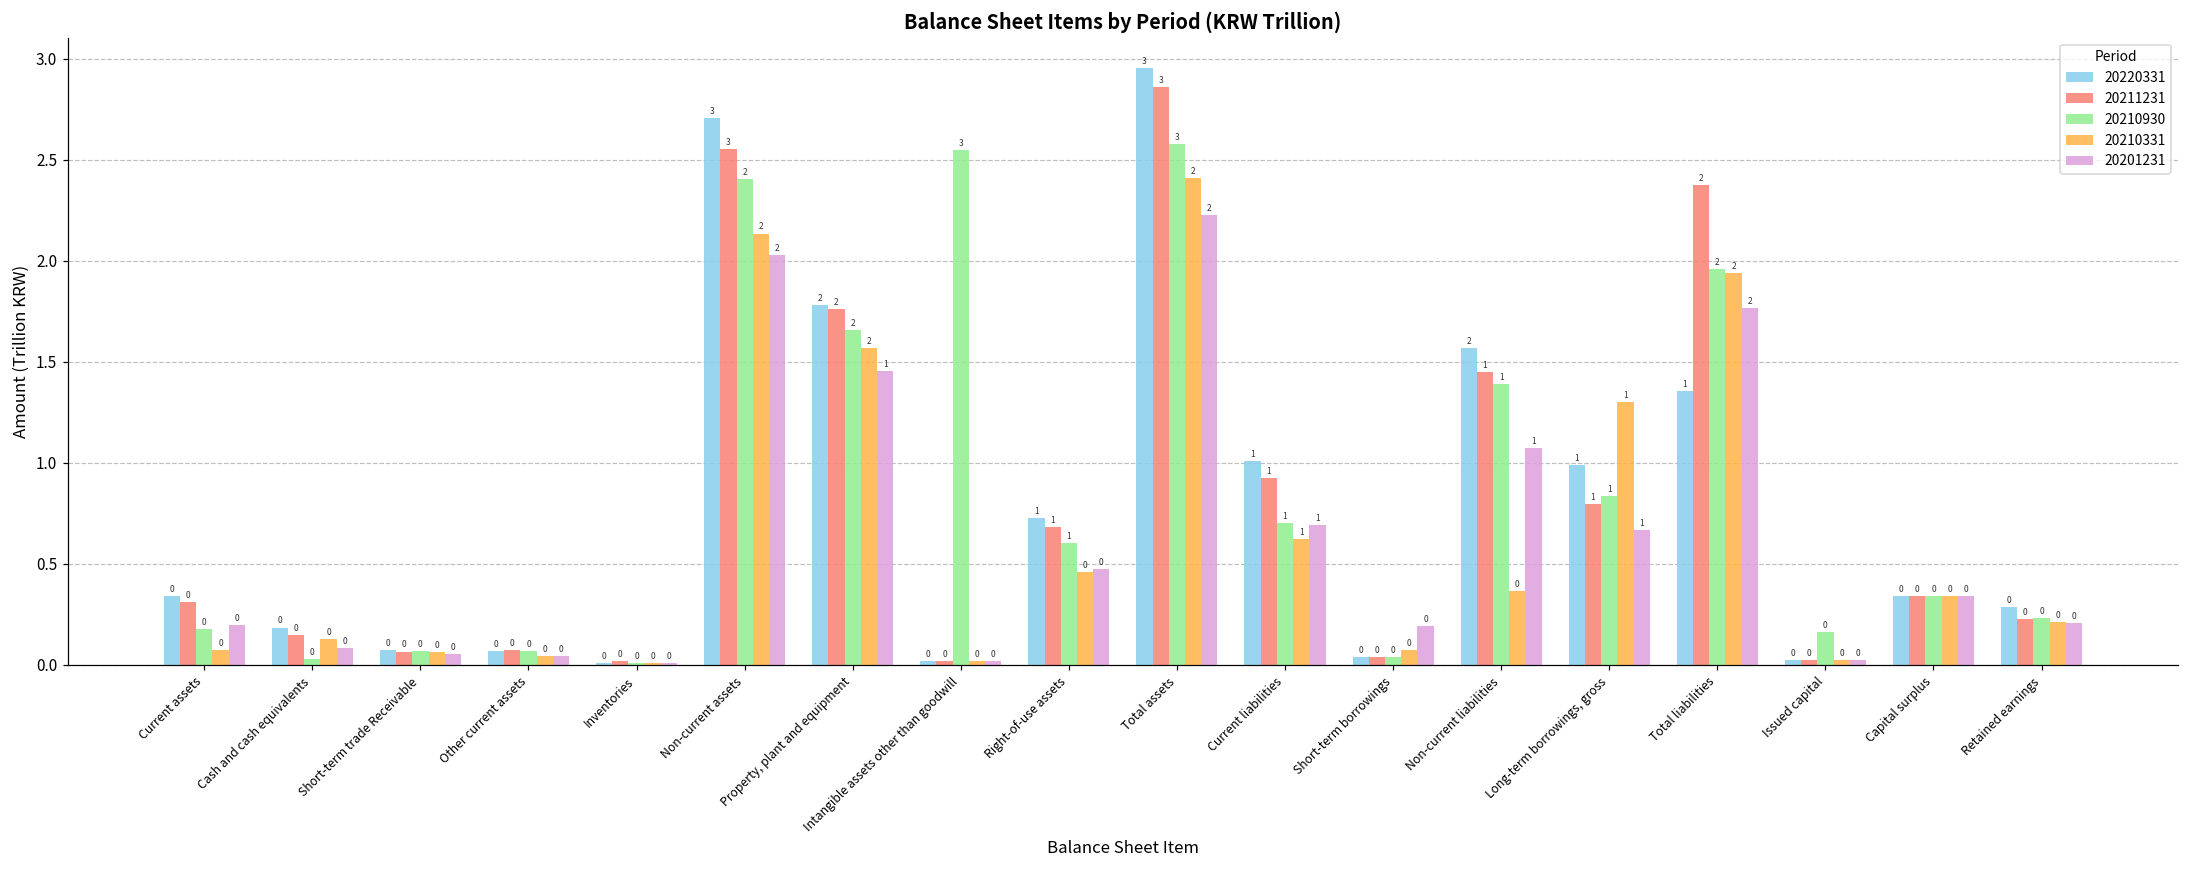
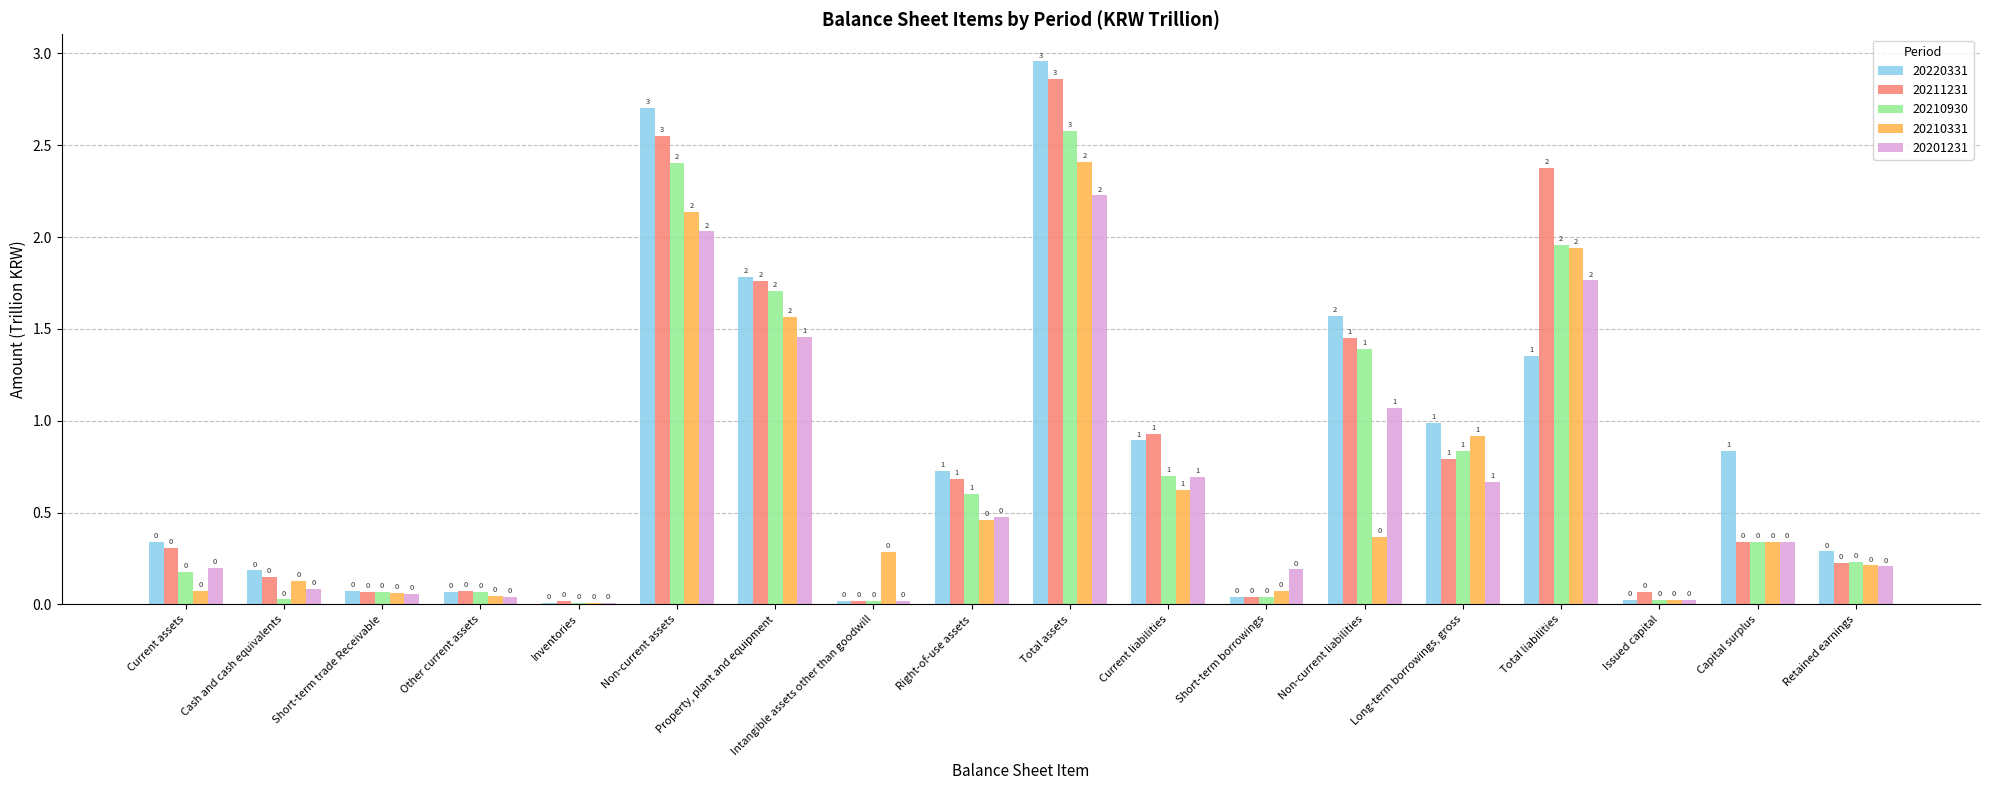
  {
    "20220331": {
      "Current assets": 0,
      "Cash and cash equivalents": 0,
      "Short-term trade Receivable": 0,
      "Other current assets": 0,
      "Inventories": 0,
      "Non-current assets": 3,
      "Property, plant and equipment": 2,
      "Intangible assets other than goodwill": 0,
      "Right-of-use assets": 1,
      "Total assets": 3,
-     "Current liabilities": 1.01,
+     "Current liabilities": 0.89,
      "Short-term borrowings": 0,
      "Non-current liabilities": 2,
      "Long-term borrowings, gross": 1,
      "Total liabilities": 1,
      "Issued capital": 0,
-     "Capital surplus": 0,
+     "Capital surplus": 1,
      "Retained earnings": 0
    },
    "20211231": {
-     "Issued capital": 0.02
+     "Issued capital": 0.07
    },
    "20210930": {
      "Current assets": 0,
      "Cash and cash equivalents": 0,
      "Short-term trade Receivable": 0,
      "Other current assets": 0,
      "Inventories": 0,
      "Non-current assets": 2,
-     "Property, plant and equipment": 1.66,
-     "Intangible assets other than goodwill": 3,
+     "Property, plant and equipment": 1.71,
+     "Intangible assets other than goodwill": 0,
      "Right-of-use assets": 1,
      "Total assets": 3,
      "Current liabilities": 1,
      "Short-term borrowings": 0,
      "Non-current liabilities": 1,
      "Long-term borrowings, gross": 1,
      "Total liabilities": 2,
-     "Issued capital": 0.16,
+     "Issued capital": 0.02,
      "Capital surplus": 0,
      "Retained earnings": 0
    },
    "20210331": {
-     "Intangible assets other than goodwill": 0.02,
-     "Long-term borrowings, gross": 1.30
+     "Intangible assets other than goodwill": 0.28,
+     "Long-term borrowings, gross": 0.92
    },
    "20201231": {
      "Current assets": 0,
      "Cash and cash equivalents": 0,
      "Short-term trade Receivable": 0,
      "Other current assets": 0,
      "Inventories": 0,
      "Non-current assets": 2,
      "Property, plant and equipment": 1,
      "Intangible assets other than goodwill": 0,
      "Right-of-use assets": 0,
      "Total assets": 2,
      "Current liabilities": 1,
      "Short-term borrowings": 0,
      "Non-current liabilities": 1,
      "Long-term borrowings, gross": 1,
      "Total liabilities": 2,
      "Issued capital": 0,
      "Capital surplus": 0,
      "Retained earnings": 0
    }
  }
